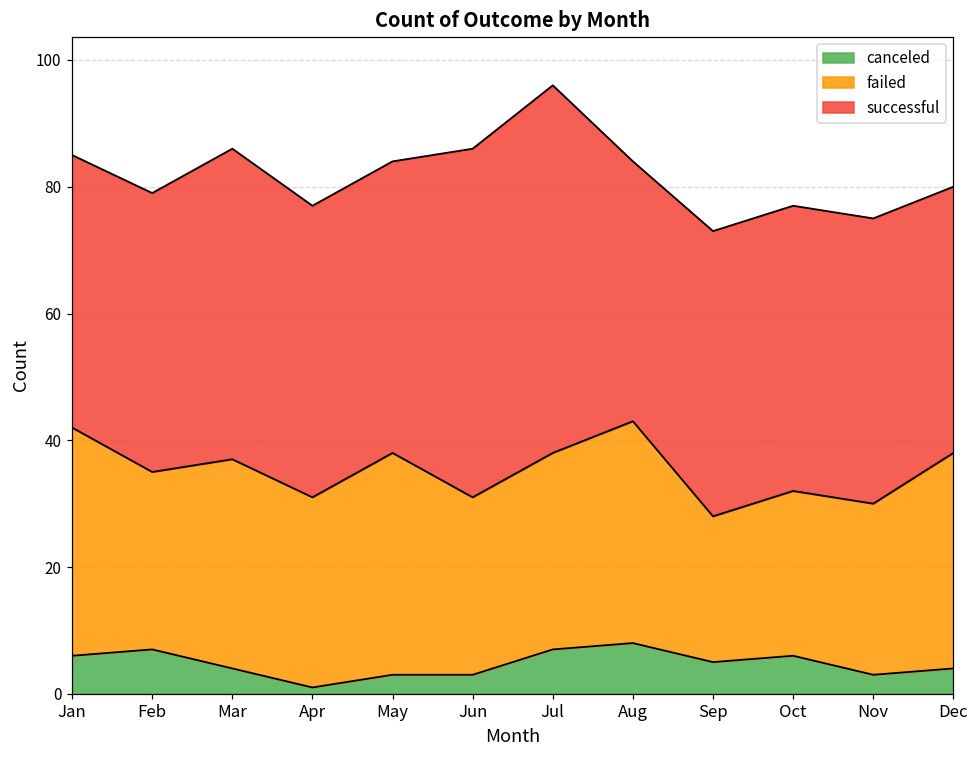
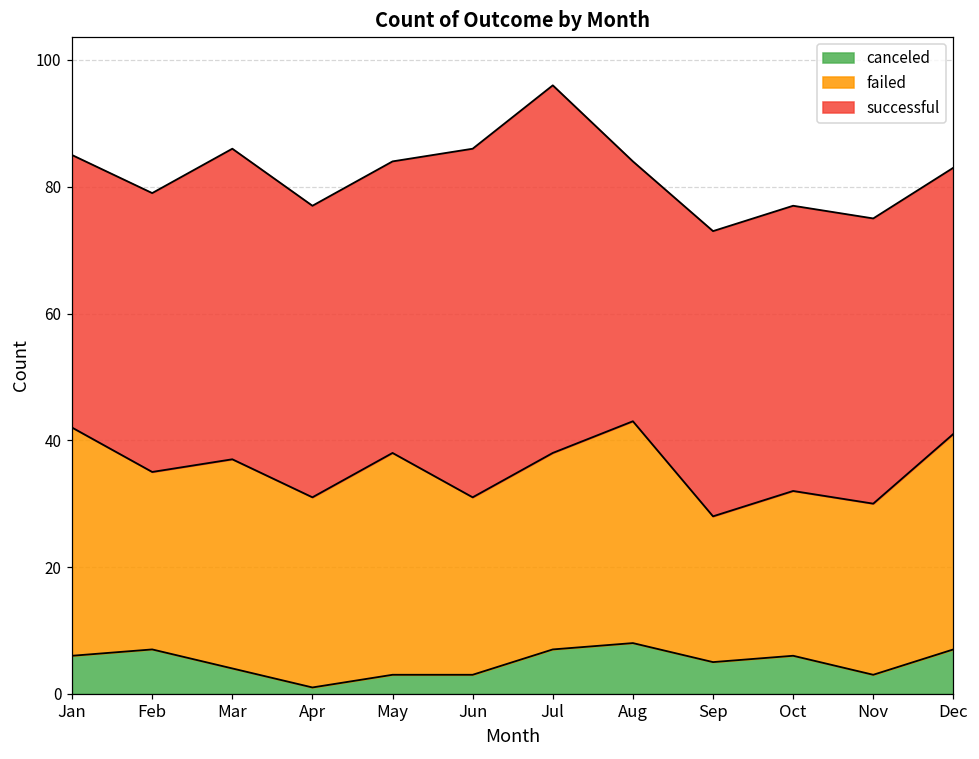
  {
    "canceled": {
      "Jan": 6,
      "Feb": 7,
      "Mar": 4,
      "Apr": 1,
      "May": 3,
      "Jun": 3,
      "Jul": 7,
      "Aug": 8,
      "Sep": 5,
      "Oct": 6,
      "Nov": 3,
-     "Dec": 4
+     "Dec": 7
    },
    "failed": {
      "Jan": 36,
      "Feb": 28,
      "Mar": 33,
      "Apr": 30,
      "May": 35,
      "Jun": 28,
      "Jul": 31,
      "Aug": 35,
      "Sep": 23,
      "Oct": 26,
      "Nov": 27,
      "Dec": 34
    },
    "successful": {
      "Jan": 43,
      "Feb": 44,
      "Mar": 49,
      "Apr": 46,
      "May": 46,
      "Jun": 55,
      "Jul": 58,
      "Aug": 41,
      "Sep": 45,
      "Oct": 45,
      "Nov": 45,
      "Dec": 42
    }
  }
